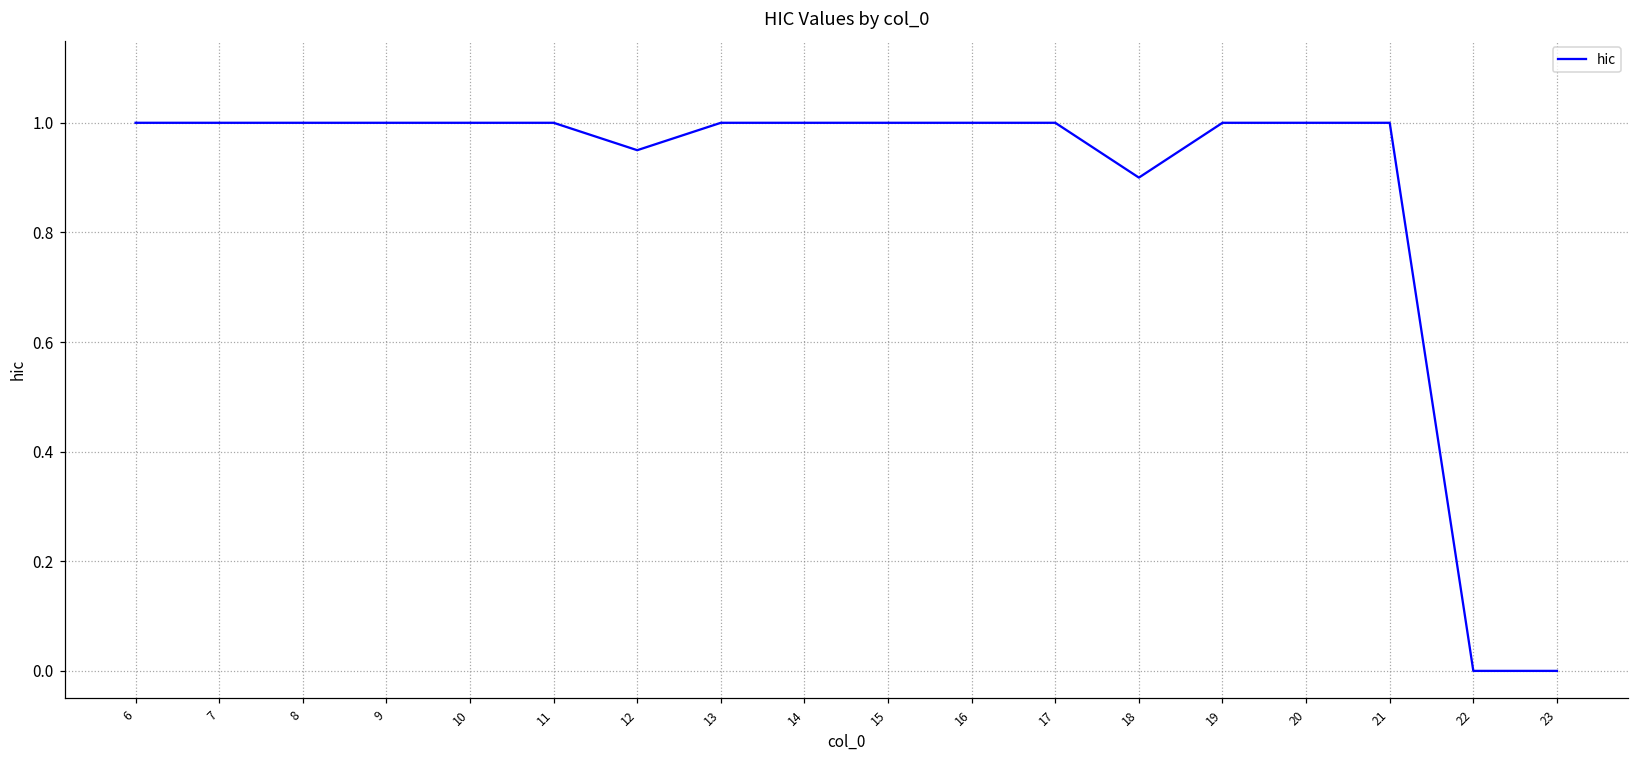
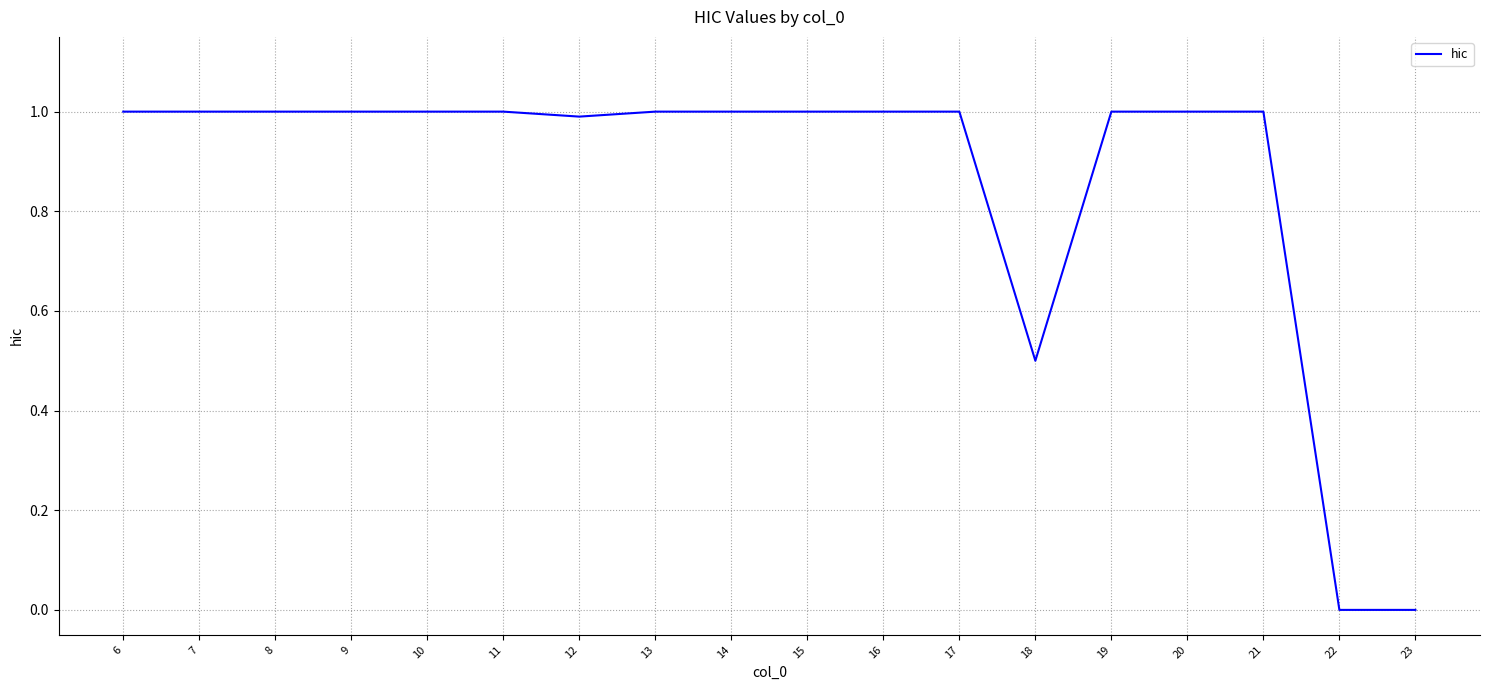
  {
    "6": 1.00,
    "7": 1.00,
    "8": 1.00,
    "9": 1.00,
    "10": 1.00,
    "11": 1.00,
-   "12": 0.95,
+   "12": 0.99,
    "13": 1.00,
    "14": 1.00,
    "15": 1.00,
    "16": 1.00,
    "17": 1.00,
-   "18": 0.9,
+   "18": 0.5,
    "19": 1.00,
    "20": 1.00,
    "21": 1.00,
    "22": 0.00,
    "23": 0.00
  }
